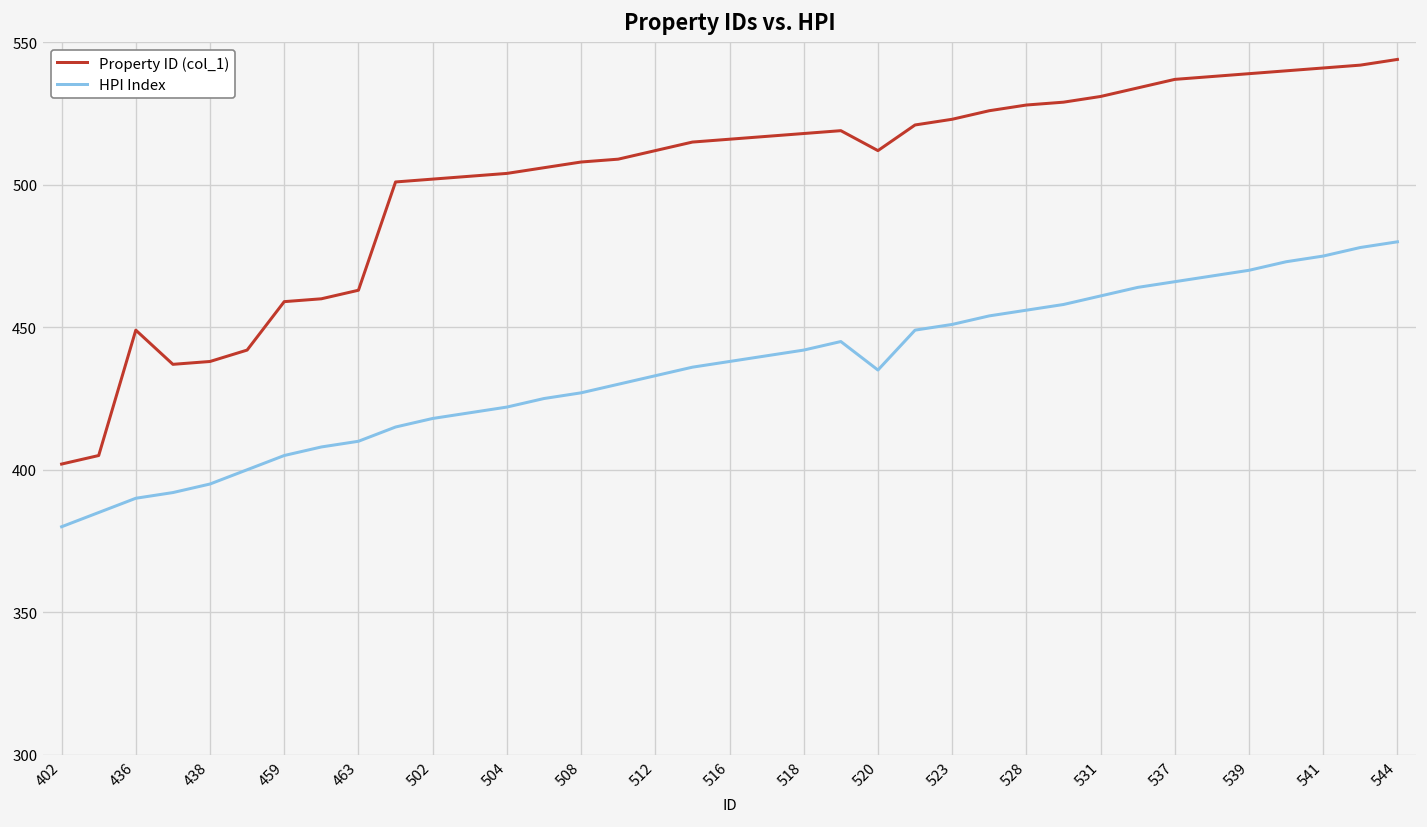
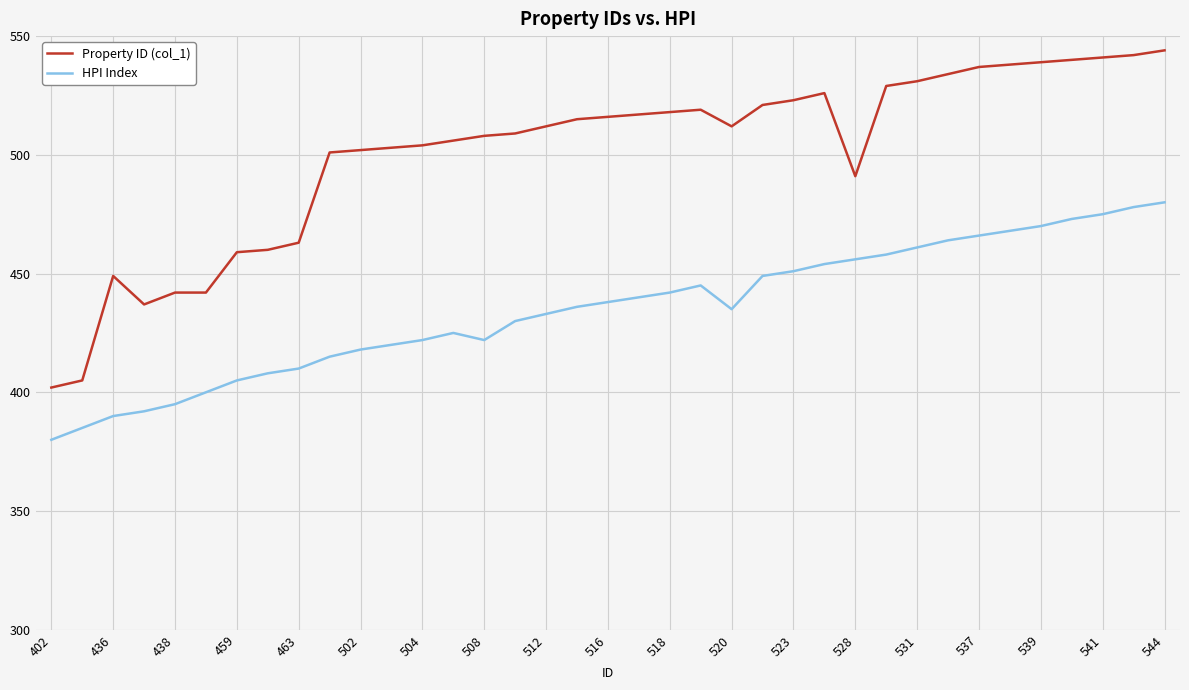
  {
    "Property ID (col_1)": {
      "402": 402,
      "436": 449,
-     "438": 438,
+     "438": 442,
      "459": 459,
      "463": 463,
      "502": 502,
      "504": 504,
      "508": 508,
      "512": 512,
      "516": 516,
      "518": 518,
      "520": 512,
      "523": 523,
-     "528": 528,
+     "528": 491,
      "531": 531,
      "537": 537,
      "539": 539,
      "541": 541,
      "544": 544
    },
    "HPI Index": {
      "402": 380,
      "436": 390,
      "438": 395,
      "459": 405,
      "463": 410,
      "502": 418,
      "504": 422,
-     "508": 427,
+     "508": 422,
      "512": 433,
      "516": 438,
      "518": 442,
      "520": 435,
      "523": 451,
      "528": 456,
      "531": 461,
      "537": 466,
      "539": 470,
      "541": 475,
      "544": 480
    }
  }
